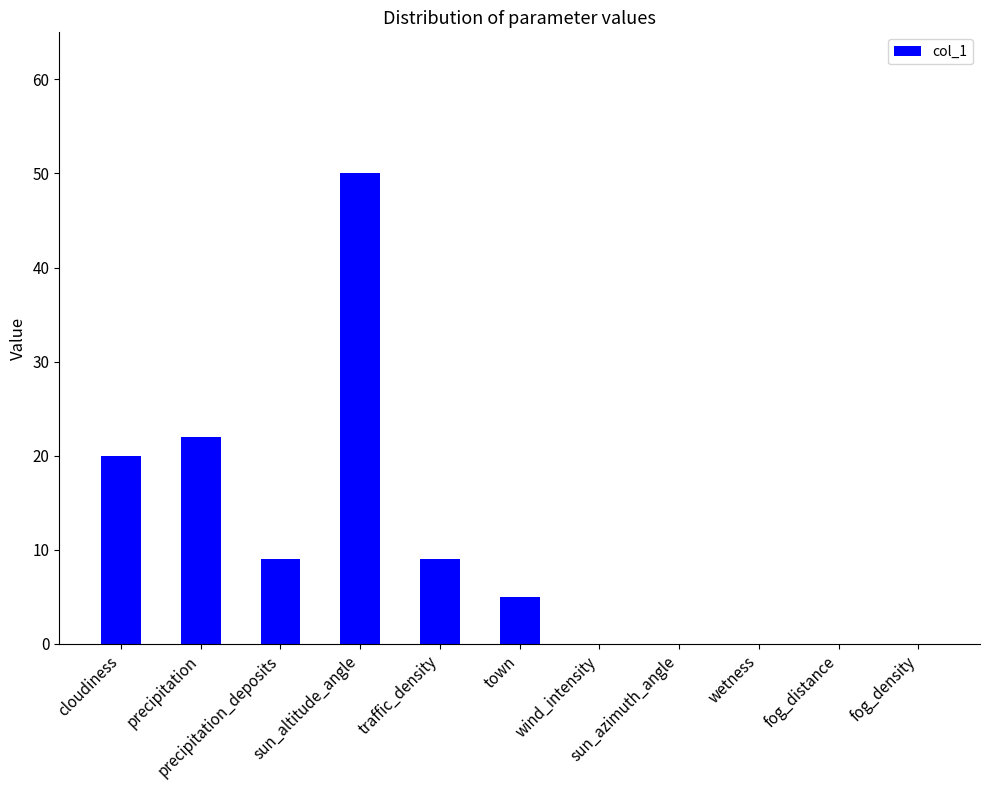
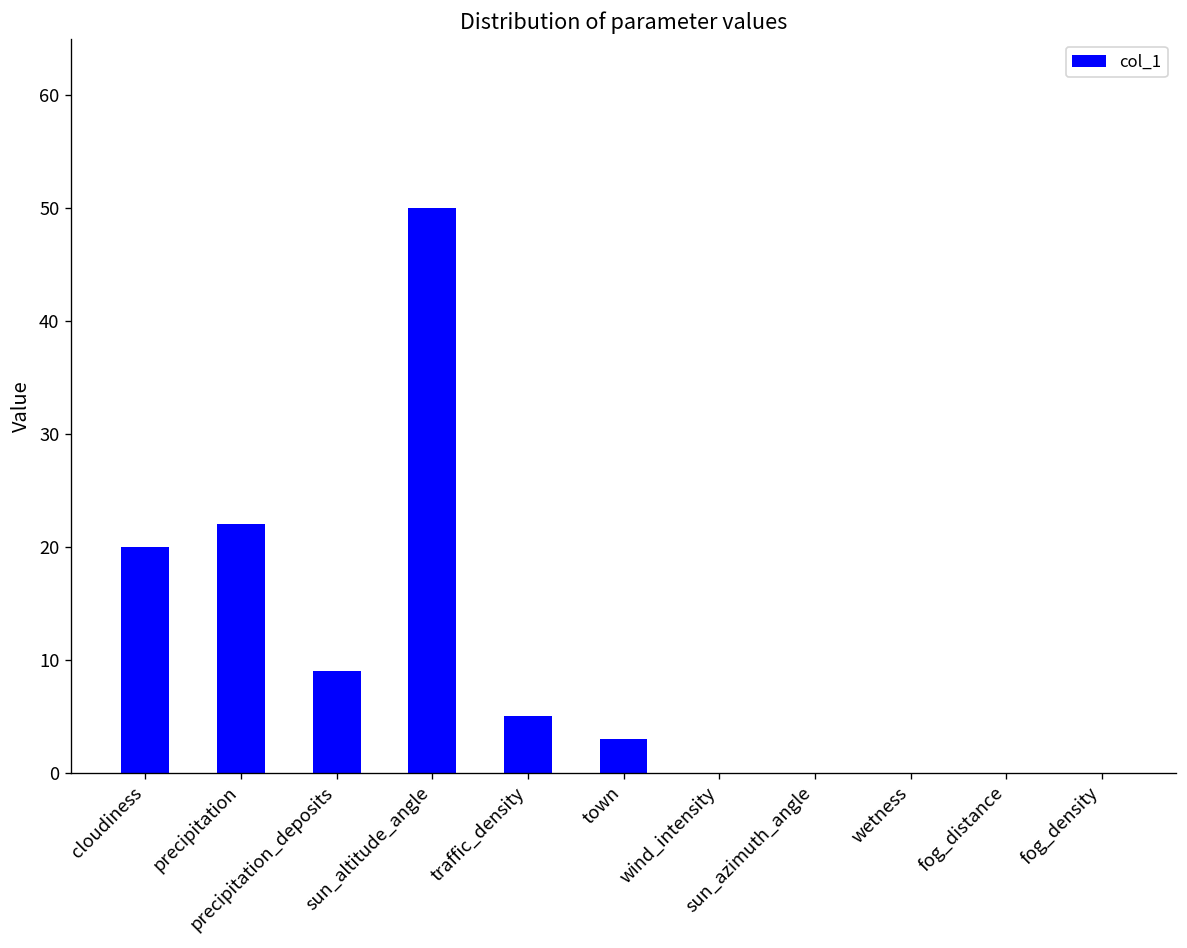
  {
    "cloudiness": 20,
    "precipitation": 22,
    "precipitation_deposits": 9,
    "sun_altitude_angle": 50,
-   "traffic_density": 9,
-   "town": 5,
+   "traffic_density": 5,
+   "town": 3,
    "wind_intensity": 0,
    "sun_azimuth_angle": 0,
    "wetness": 0,
    "fog_distance": 0,
    "fog_density": 0
  }
